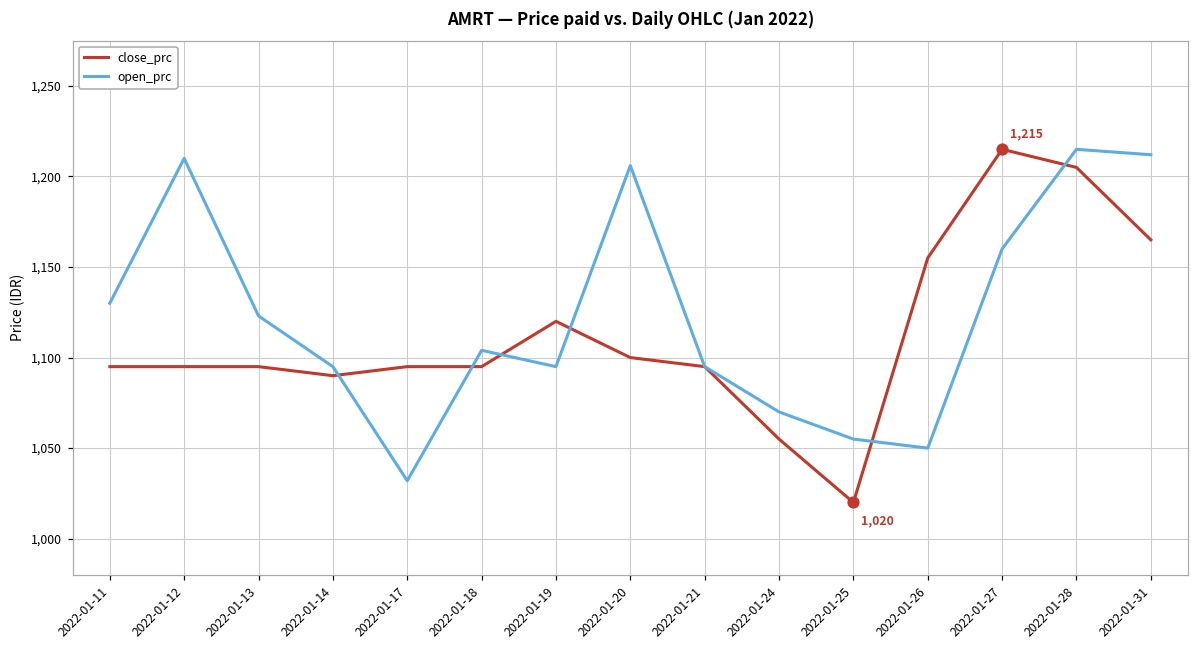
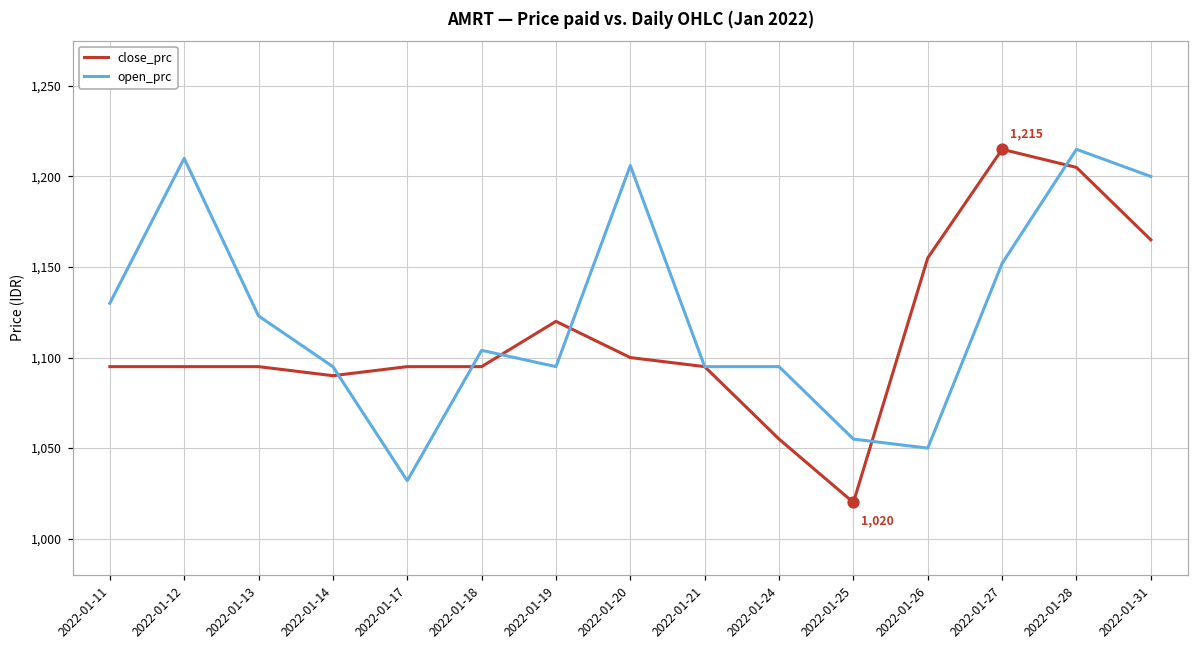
  {
    "open_prc": {
      "2022-01-11": "1,130",
      "2022-01-12": "1,210",
      "2022-01-13": "1,123",
      "2022-01-14": "1,095",
      "2022-01-17": "1,032",
      "2022-01-18": "1,104",
      "2022-01-19": "1,095",
      "2022-01-20": "1,206",
-     "2022-01-24": "1,070",
+     "2022-01-24": "1,095",
      "2022-01-25": "1,055",
      "2022-01-26": "1,050",
-     "2022-01-27": "1,160",
+     "2022-01-27": "1,152",
      "2022-01-28": "1,215",
-     "2022-01-31": "1,212"
+     "2022-01-31": "1,200"
    }
  }
